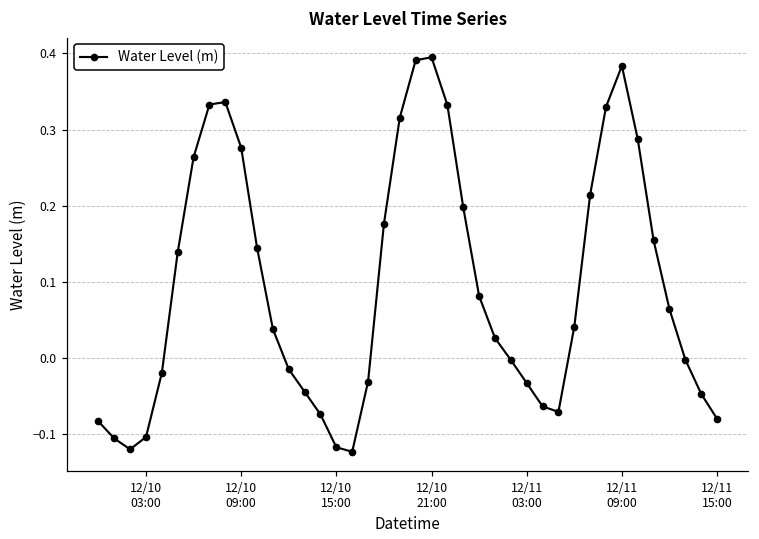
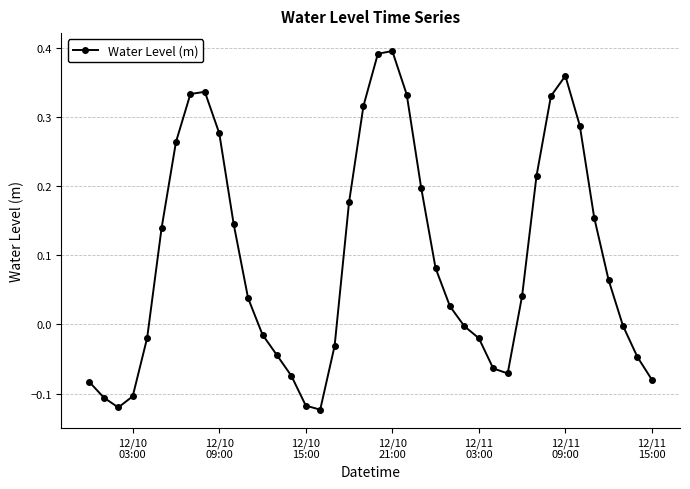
  {
    "12/10 03:00": -0.10,
    "12/10 09:00": 0.28,
    "12/10 15:00": -0.12,
    "12/10 21:00": 0.39,
-   "12/11 03:00": -0.03,
-   "12/11 09:00": 0.38,
+   "12/11 03:00": -0.02,
+   "12/11 09:00": 0.36,
    "12/11 15:00": -0.08
  }
